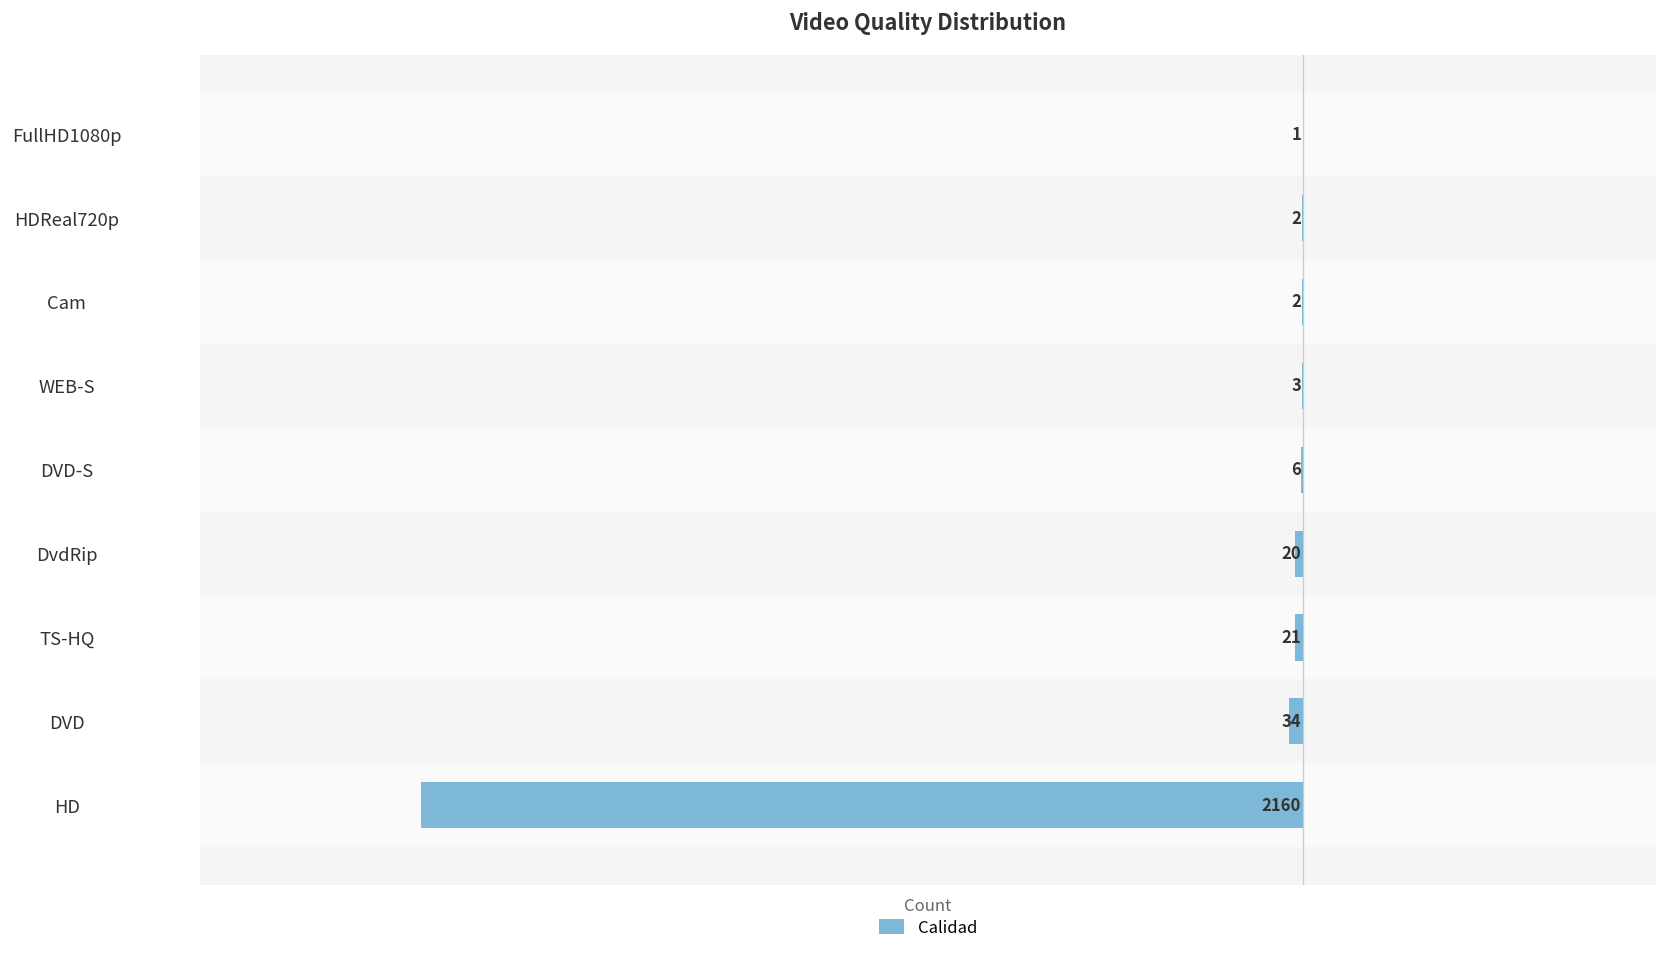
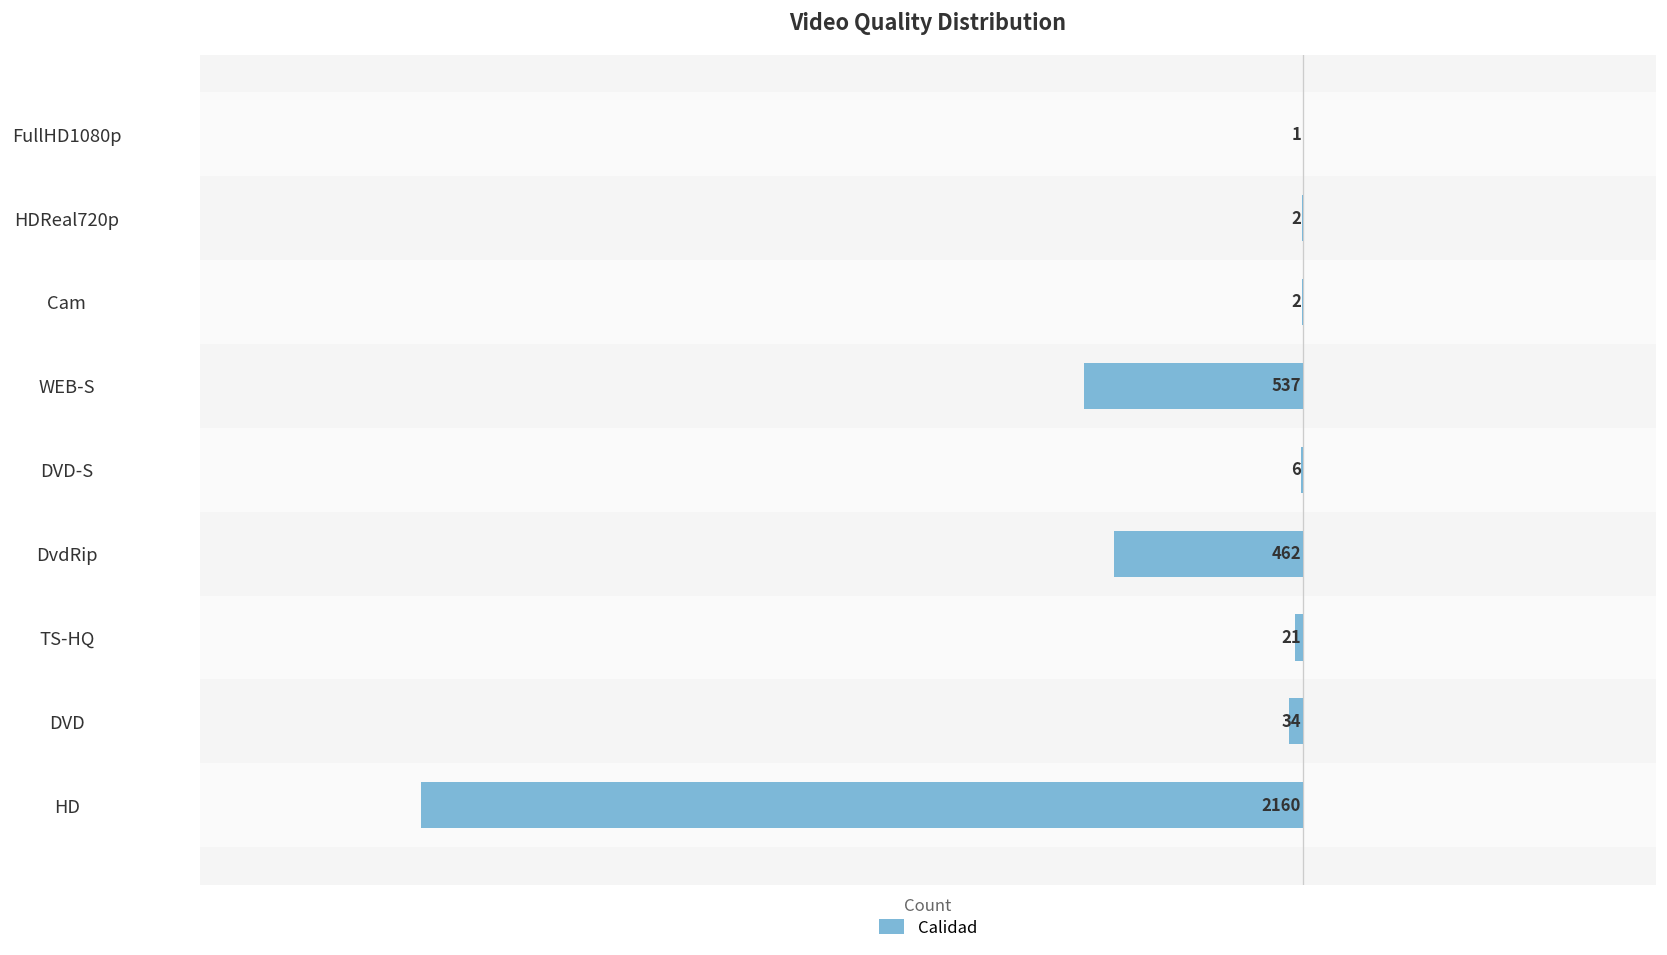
  {
-   "WEB-S": 3,
-   "DvdRip": 20
+   "WEB-S": 537,
+   "DvdRip": 462
  }
